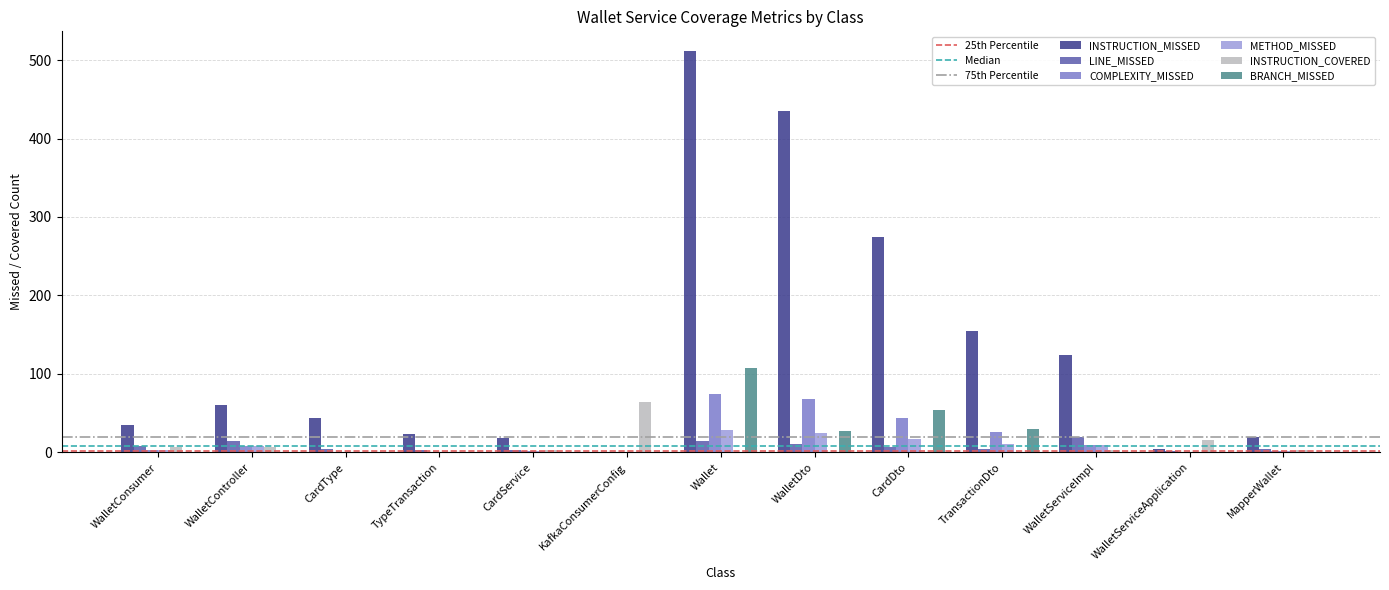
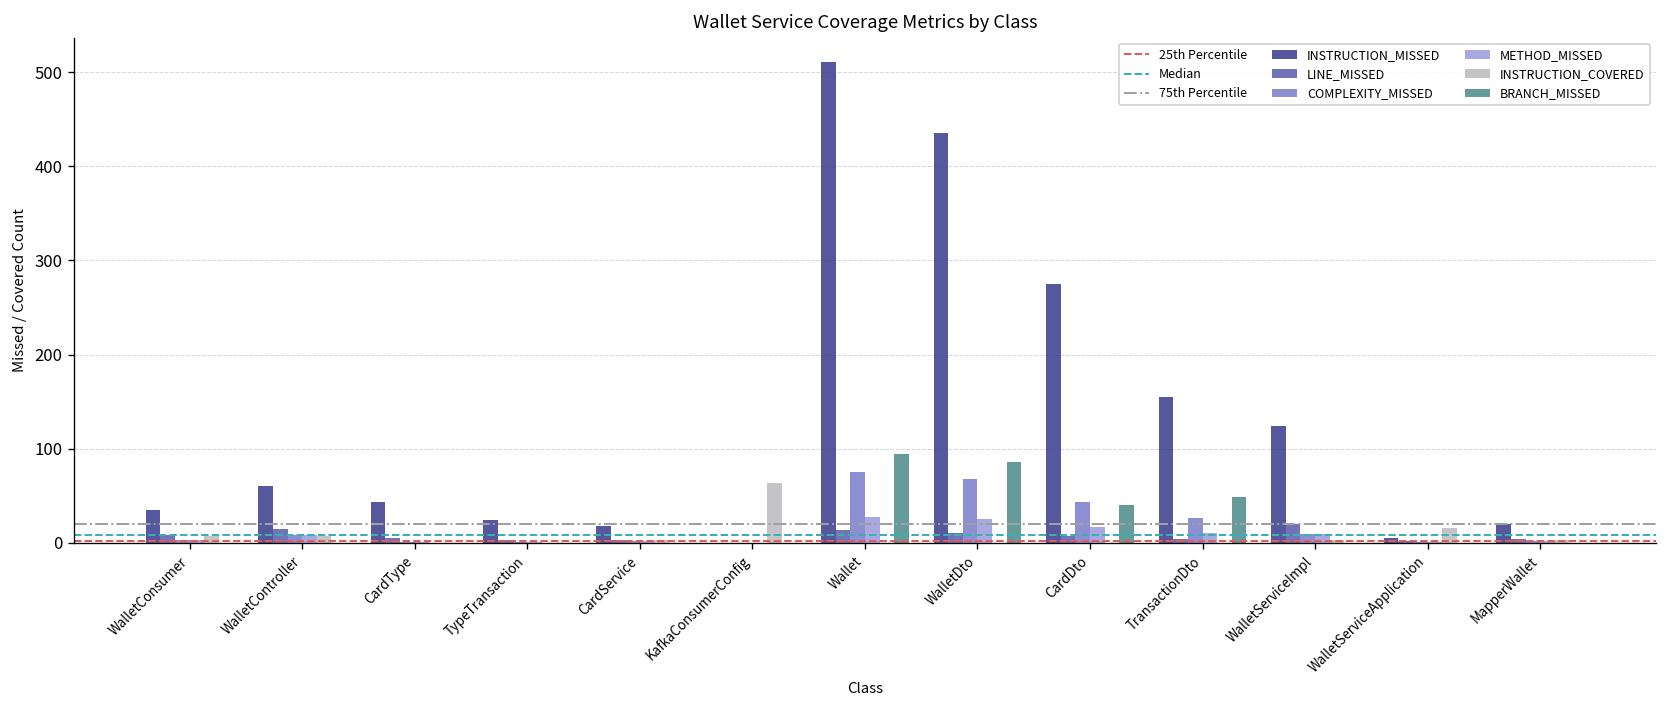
  {
    "BRANCH_MISSED": {
      "WalletConsumer": 0,
      "WalletController": 0,
      "CardType": 0,
      "TypeTransaction": 0,
      "CardService": 0,
      "KafkaConsumerConfig": 0,
-     "Wallet": 110,
-     "WalletDto": 30,
-     "CardDto": 50,
-     "TransactionDto": 30,
+     "Wallet": 90,
+     "WalletDto": 90,
+     "CardDto": 40,
+     "TransactionDto": 50,
      "WalletServiceImpl": 0,
      "WalletServiceApplication": 0,
      "MapperWallet": 0
    }
  }
